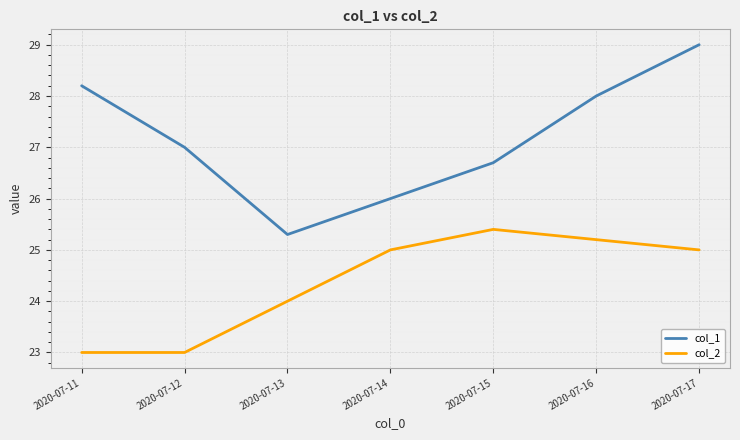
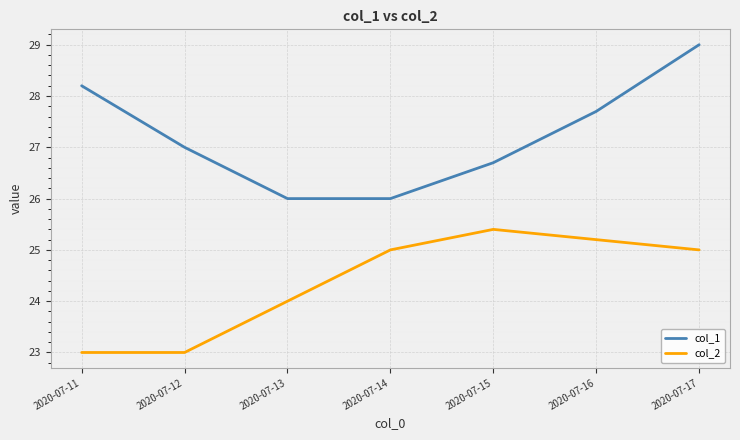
  {
    "col_1": {
      "2020-07-11": 28.2,
      "2020-07-12": 27.0,
-     "2020-07-13": 25.3,
+     "2020-07-13": 26.0,
      "2020-07-14": 26.0,
      "2020-07-15": 26.7,
-     "2020-07-16": 28.0,
+     "2020-07-16": 27.7,
      "2020-07-17": 29.0
    },
    "col_2": {
      "2020-07-11": 23.0,
      "2020-07-12": 23.0,
      "2020-07-13": 24.0,
      "2020-07-14": 25.0,
      "2020-07-15": 25.4,
      "2020-07-16": 25.2,
      "2020-07-17": 25.0
    }
  }
